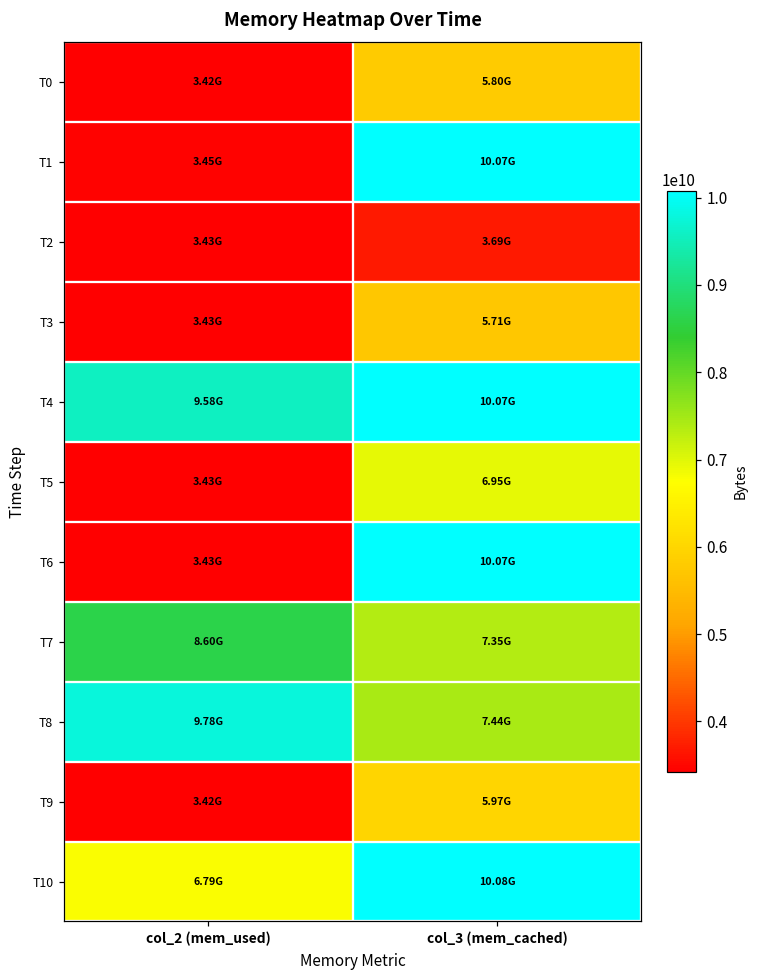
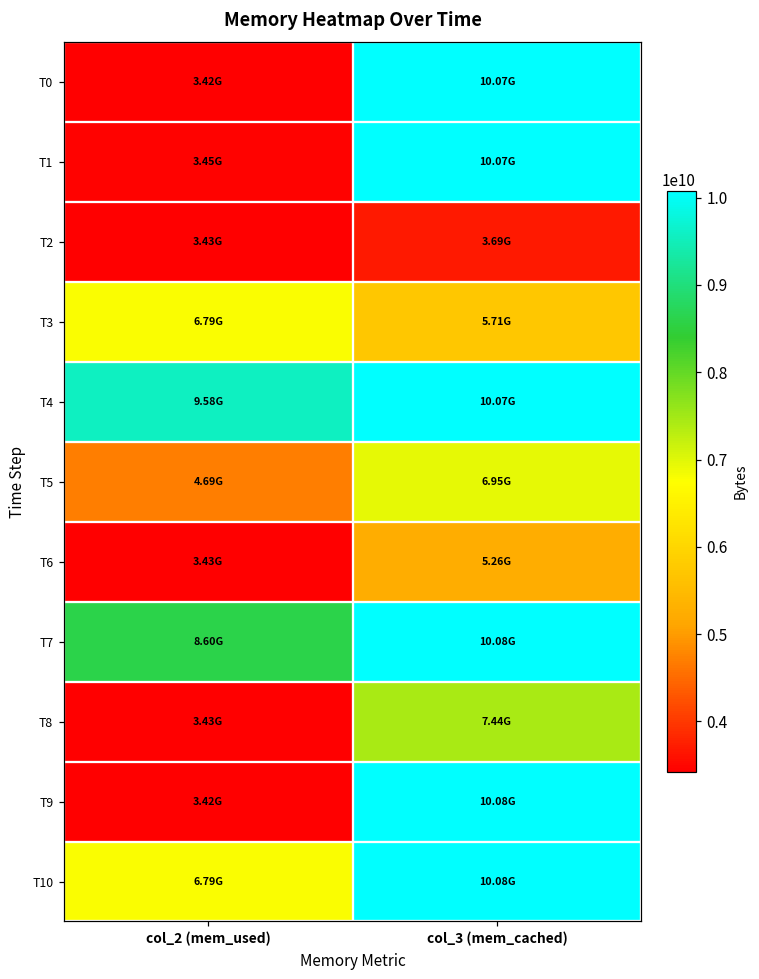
  {
    "T0": {
      "col_2 (mem_used)": "3.42G",
-     "col_3 (mem_cached)": "5.80G"
+     "col_3 (mem_cached)": "10.07G"
    },
    "T1": {
      "col_2 (mem_used)": "3.45G",
      "col_3 (mem_cached)": "10.07G"
    },
    "T2": {
      "col_2 (mem_used)": "3.43G",
      "col_3 (mem_cached)": "3.69G"
    },
    "T3": {
-     "col_2 (mem_used)": "3.43G",
+     "col_2 (mem_used)": "6.79G",
      "col_3 (mem_cached)": "5.71G"
    },
    "T4": {
      "col_2 (mem_used)": "9.58G",
      "col_3 (mem_cached)": "10.07G"
    },
    "T5": {
-     "col_2 (mem_used)": "3.43G",
+     "col_2 (mem_used)": "4.69G",
      "col_3 (mem_cached)": "6.95G"
    },
    "T6": {
      "col_2 (mem_used)": "3.43G",
-     "col_3 (mem_cached)": "10.07G"
+     "col_3 (mem_cached)": "5.26G"
    },
    "T7": {
      "col_2 (mem_used)": "8.60G",
-     "col_3 (mem_cached)": "7.35G"
+     "col_3 (mem_cached)": "10.08G"
    },
    "T8": {
-     "col_2 (mem_used)": "9.78G",
+     "col_2 (mem_used)": "3.43G",
      "col_3 (mem_cached)": "7.44G"
    },
    "T9": {
      "col_2 (mem_used)": "3.42G",
-     "col_3 (mem_cached)": "5.97G"
+     "col_3 (mem_cached)": "10.08G"
    },
    "T10": {
      "col_2 (mem_used)": "6.79G",
      "col_3 (mem_cached)": "10.08G"
    }
  }
